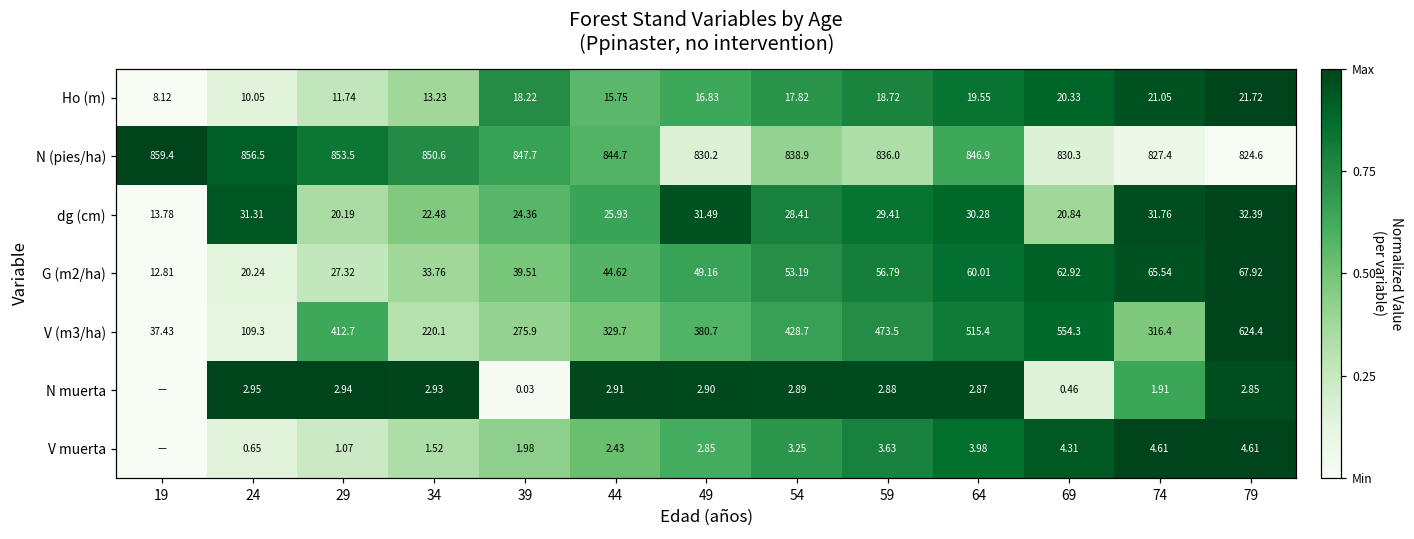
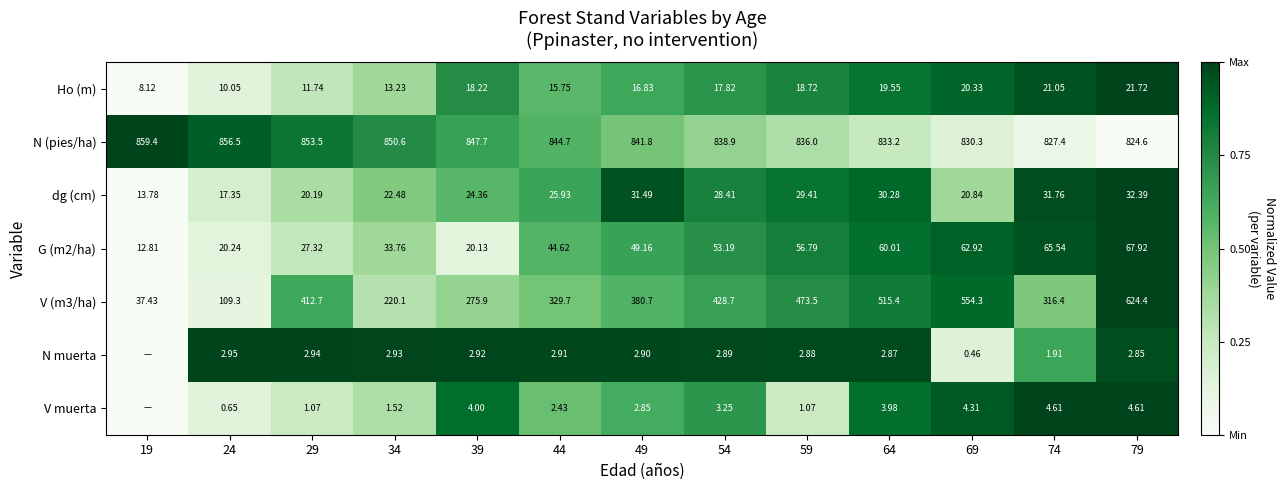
  {
    "Ho (m)": {
      "19": 8.12,
      "24": 10.05,
      "29": 11.74,
      "34": 13.23,
      "39": 18.22,
      "44": 15.75,
      "49": 16.83,
      "54": 17.82,
      "59": 18.72,
      "64": 19.55,
      "69": 20.33,
      "74": 21.05,
      "79": 21.72
    },
    "N (pies/ha)": {
      "19": 859.4,
      "24": 856.5,
      "29": 853.5,
      "34": 850.6,
      "39": 847.7,
      "44": 844.7,
-     "49": 830.2,
+     "49": 841.8,
      "54": 838.9,
      "59": 836.0,
-     "64": 846.9,
+     "64": 833.2,
      "69": 830.3,
      "74": 827.4,
      "79": 824.6
    },
    "dg (cm)": {
      "19": 13.78,
-     "24": 31.31,
+     "24": 17.35,
      "29": 20.19,
      "34": 22.48,
      "39": 24.36,
      "44": 25.93,
      "49": 31.49,
      "54": 28.41,
      "59": 29.41,
      "64": 30.28,
      "69": 20.84,
      "74": 31.76,
      "79": 32.39
    },
    "G (m2/ha)": {
      "19": 12.81,
      "24": 20.24,
      "29": 27.32,
      "34": 33.76,
-     "39": 39.51,
+     "39": 20.13,
      "44": 44.62,
      "49": 49.16,
      "54": 53.19,
      "59": 56.79,
      "64": 60.01,
      "69": 62.92,
      "74": 65.54,
      "79": 67.92
    },
    "V (m3/ha)": {
      "19": 37.43,
      "24": 109.3,
      "29": 412.7,
      "34": 220.1,
      "39": 275.9,
      "44": 329.7,
      "49": 380.7,
      "54": 428.7,
      "59": 473.5,
      "64": 515.4,
      "69": 554.3,
      "74": 316.4,
      "79": 624.4
    },
    "N muerta": {
      "24": 2.95,
      "29": 2.94,
      "34": 2.93,
-     "39": 0.03,
+     "39": 2.92,
      "44": 2.91,
      "49": 2.90,
      "54": 2.89,
      "59": 2.88,
      "64": 2.87,
      "69": 0.46,
      "74": 1.91,
      "79": 2.85
    },
    "V muerta": {
      "24": 0.65,
      "29": 1.07,
      "34": 1.52,
-     "39": 1.98,
+     "39": 4.00,
      "44": 2.43,
      "49": 2.85,
      "54": 3.25,
-     "59": 3.63,
+     "59": 1.07,
      "64": 3.98,
      "69": 4.31,
      "74": 4.61,
      "79": 4.61
    }
  }
